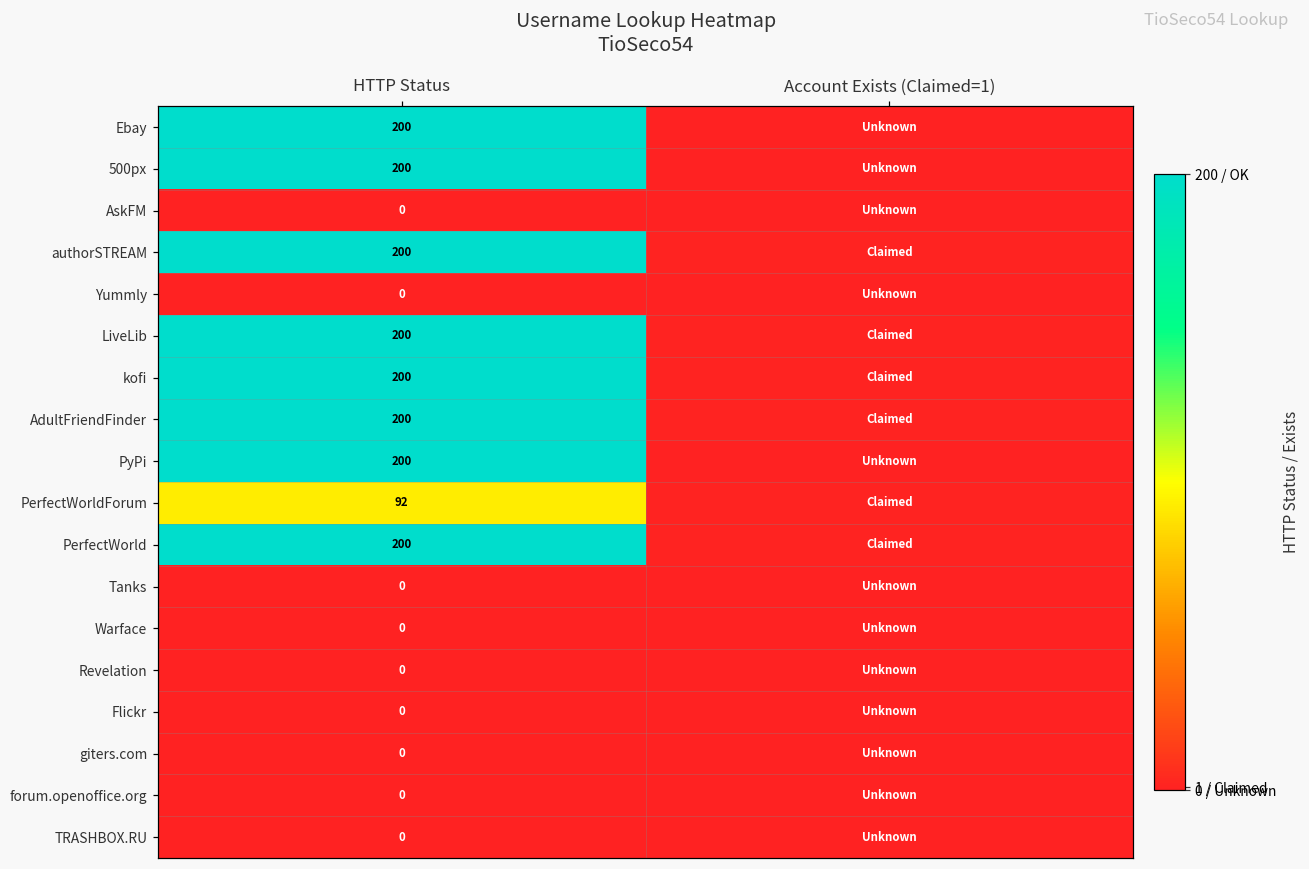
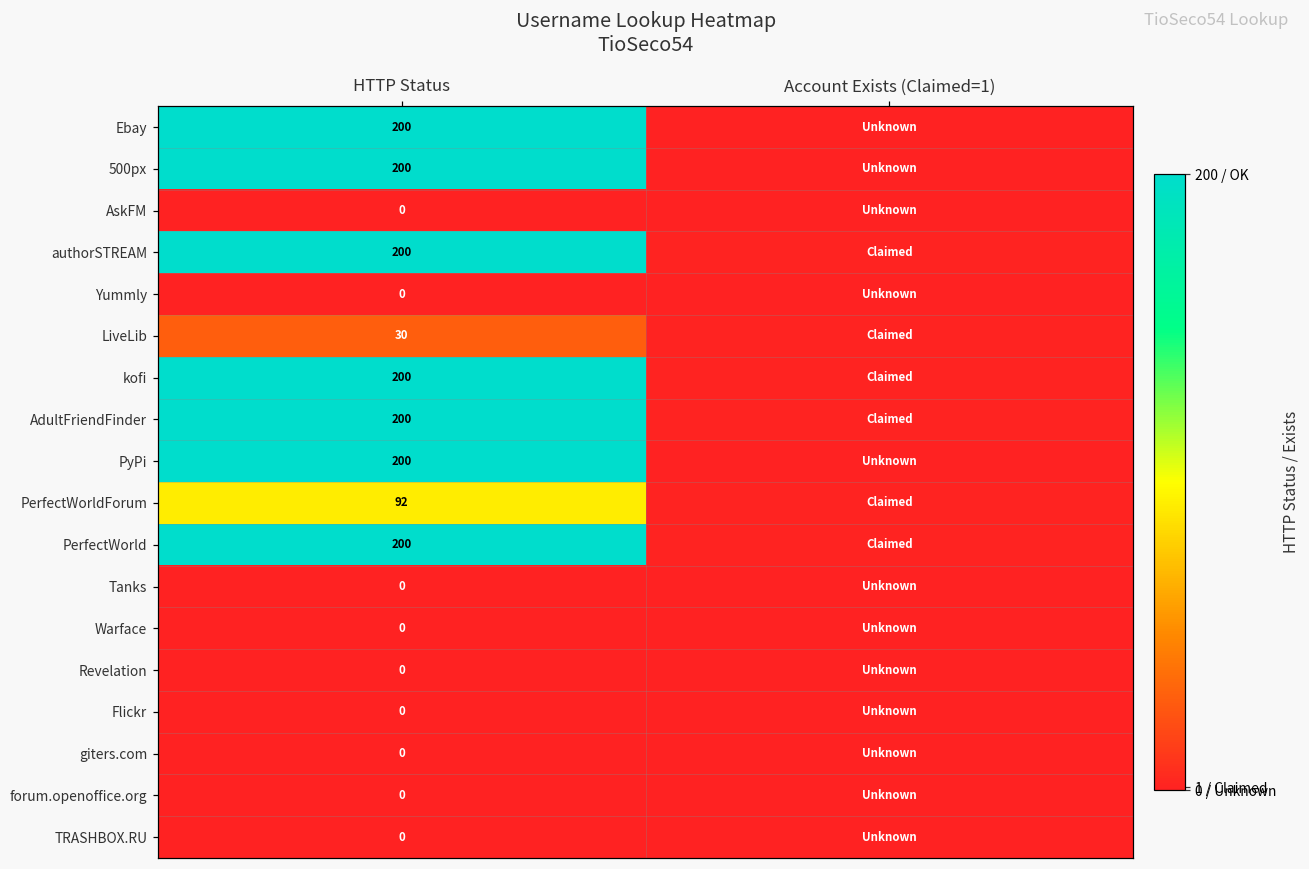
  {
    "Ebay": {
      "HTTP Status": 200
    },
    "500px": {
      "HTTP Status": 200
    },
    "AskFM": {
      "HTTP Status": 0
    },
    "authorSTREAM": {
      "HTTP Status": 200
    },
    "Yummly": {
      "HTTP Status": 0
    },
    "LiveLib": {
-     "HTTP Status": 200
+     "HTTP Status": 30
    },
    "kofi": {
      "HTTP Status": 200
    },
    "AdultFriendFinder": {
      "HTTP Status": 200
    },
    "PyPi": {
      "HTTP Status": 200
    },
    "PerfectWorldForum": {
      "HTTP Status": 92
    },
    "PerfectWorld": {
      "HTTP Status": 200
    },
    "Tanks": {
      "HTTP Status": 0
    },
    "Warface": {
      "HTTP Status": 0
    },
    "Revelation": {
      "HTTP Status": 0
    },
    "Flickr": {
      "HTTP Status": 0
    },
    "giters.com": {
      "HTTP Status": 0
    },
    "forum.openoffice.org": {
      "HTTP Status": 0
    },
    "TRASHBOX.RU": {
      "HTTP Status": 0
    }
  }
